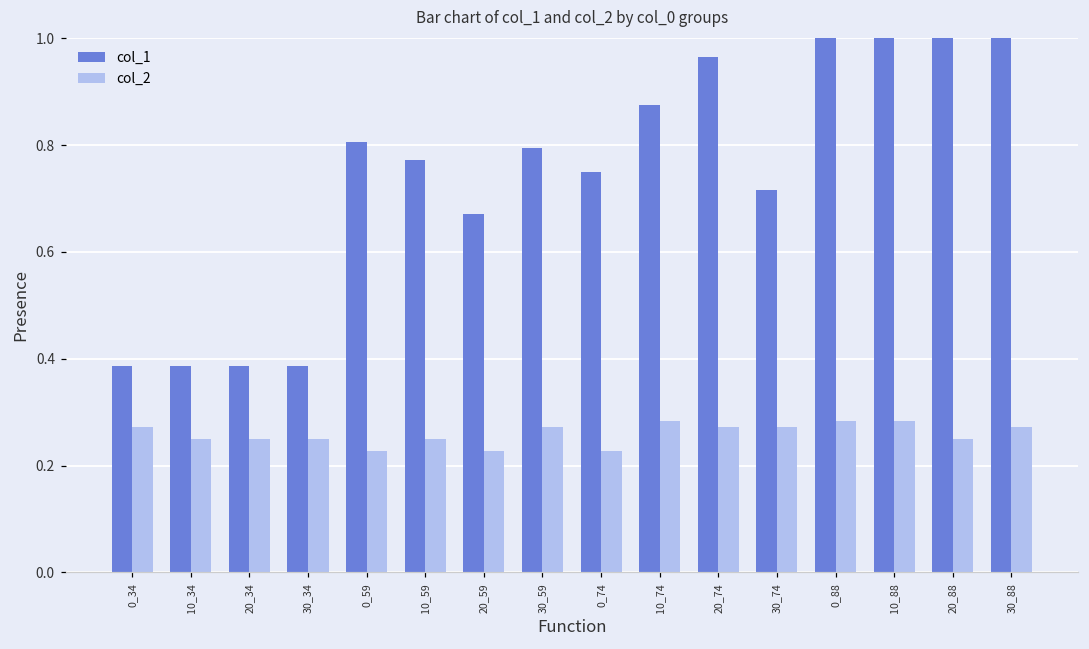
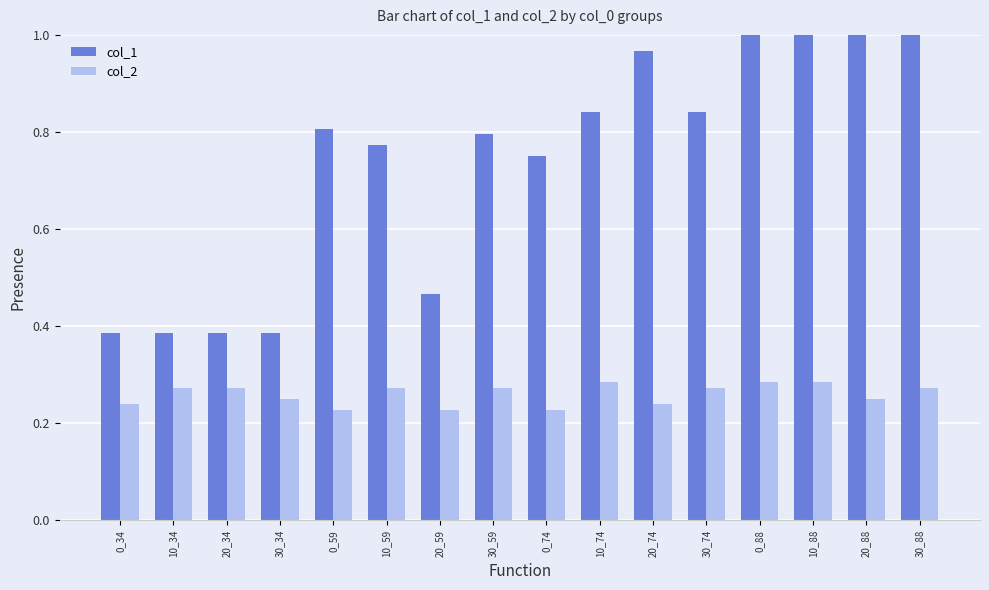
  {
    "col_1": {
      "0_34": 0.39,
      "10_34": 0.39,
      "20_34": 0.39,
      "30_34": 0.39,
      "0_59": 0.81,
      "10_59": 0.77,
-     "20_59": 0.67,
+     "20_59": 0.47,
      "30_59": 0.80,
      "0_74": 0.75,
-     "10_74": 0.88,
+     "10_74": 0.84,
      "20_74": 0.97,
-     "30_74": 0.72,
+     "30_74": 0.84,
      "0_88": 1.00,
      "10_88": 1.00,
      "20_88": 1.00,
      "30_88": 1.00
    },
    "col_2": {
-     "0_34": 0.27,
-     "10_34": 0.25,
-     "20_34": 0.25,
+     "0_34": 0.24,
+     "10_34": 0.27,
+     "20_34": 0.27,
      "30_34": 0.25,
      "0_59": 0.23,
-     "10_59": 0.25,
+     "10_59": 0.27,
      "20_59": 0.23,
      "30_59": 0.27,
      "0_74": 0.23,
      "10_74": 0.28,
-     "20_74": 0.27,
+     "20_74": 0.24,
      "30_74": 0.27,
      "0_88": 0.28,
      "10_88": 0.28,
      "20_88": 0.25,
      "30_88": 0.27
    }
  }
